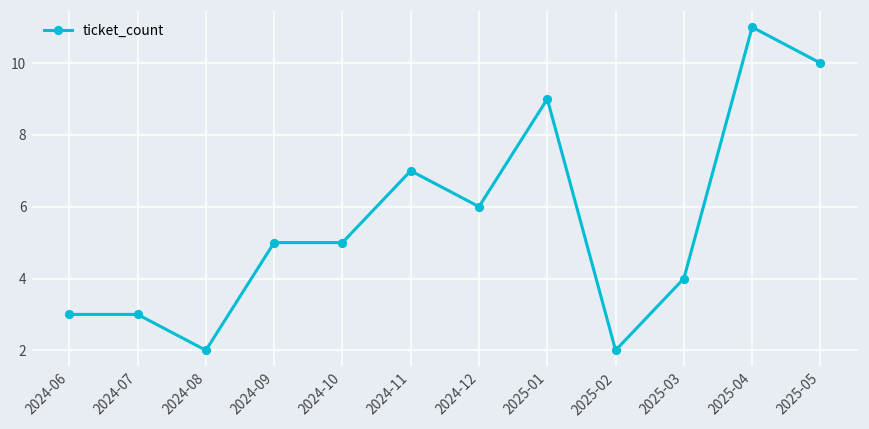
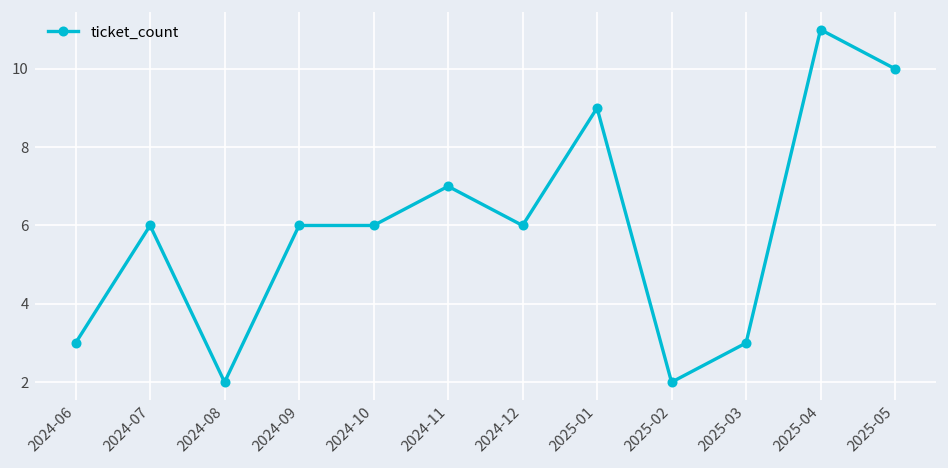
  {
    "2024-06": 3,
-   "2024-07": 3,
+   "2024-07": 6,
    "2024-08": 2,
-   "2024-09": 5,
-   "2024-10": 5,
+   "2024-09": 6,
+   "2024-10": 6,
    "2024-11": 7,
    "2024-12": 6,
    "2025-01": 9,
    "2025-02": 2,
-   "2025-03": 4,
+   "2025-03": 3,
    "2025-04": 11,
    "2025-05": 10
  }
